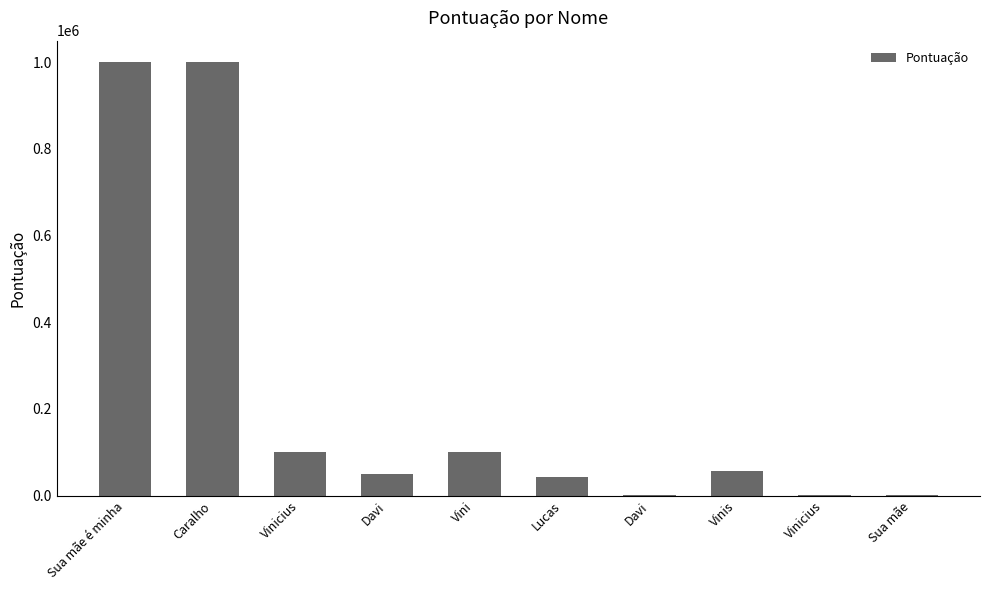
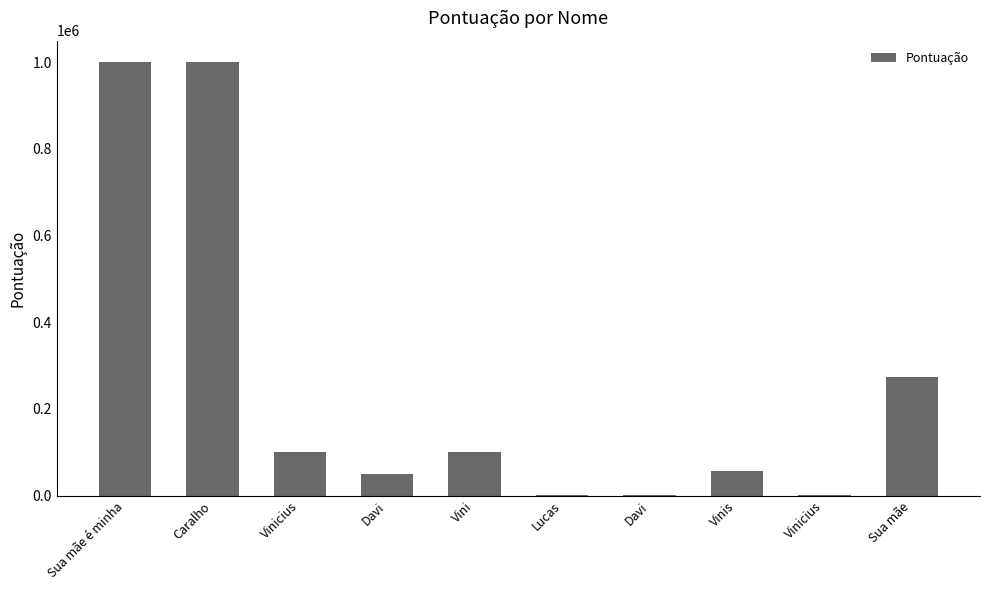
  {
    "Sua mãe é minha": 1000000,
    "Caralho": 1000000,
    "Vini": 100000,
-   "Lucas": 40000,
+   "Lucas": 0,
    "Vinis": 60000,
-   "Sua mãe": 0
+   "Sua mãe": 270000
  }
